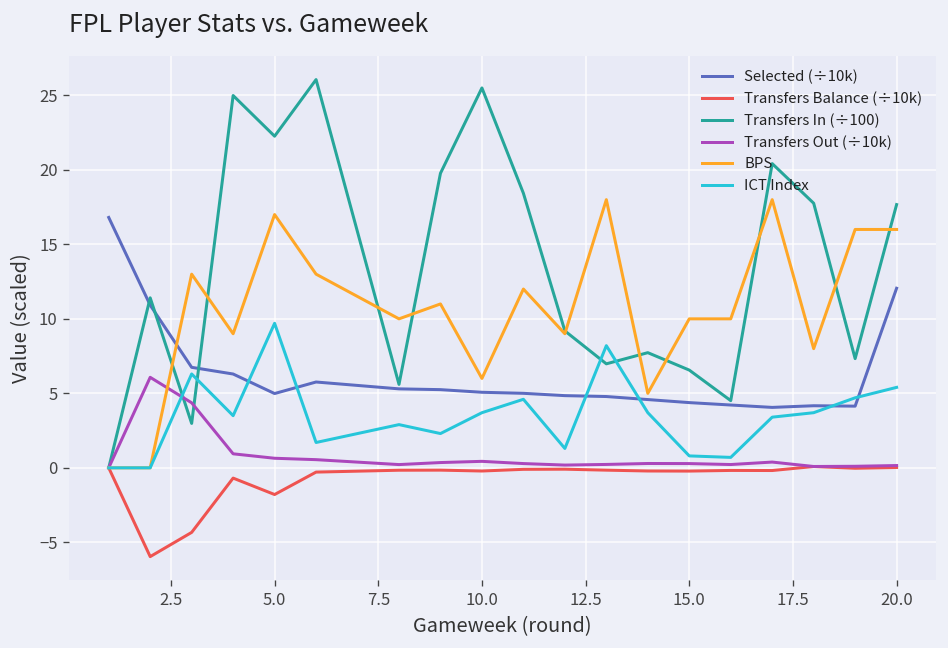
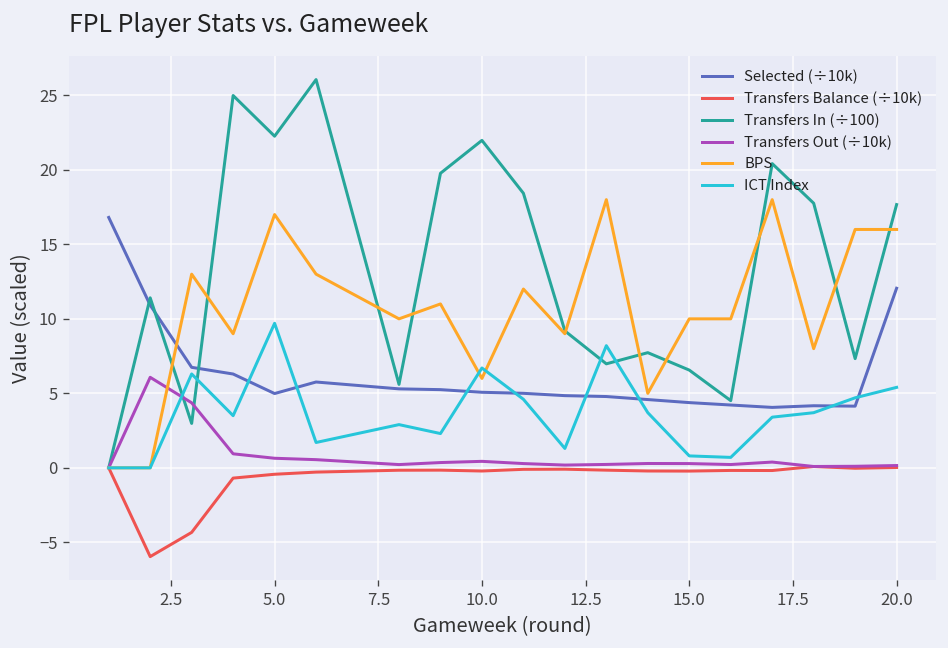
  {
    "Selected (÷10k)": {
      "5.0": 5.0,
      "10.0": 5.1,
      "15.0": 4.4,
      "20.0": 12.1
    },
    "Transfers Balance (÷10k)": {
-     "5.0": -1.8,
+     "5.0": -0.4,
      "10.0": -0.2,
      "15.0": -0.2
    },
    "Transfers In (÷100)": {
      "5.0": 22.3,
-     "10.0": 25.5,
+     "10.0": 22.0,
      "15.0": 6.6,
      "20.0": 17.7
    },
    "Transfers Out (÷10k)": {
      "5.0": 0.6,
      "10.0": 0.4,
      "15.0": 0.3
    },
    "BPS": {
      "5.0": 17.0,
      "10.0": 6.0,
      "15.0": 10.0,
      "20.0": 16.0
    },
    "ICT Index": {
      "5.0": 9.7,
-     "10.0": 3.7,
+     "10.0": 6.7,
      "15.0": 0.8,
      "20.0": 5.4
    }
  }
